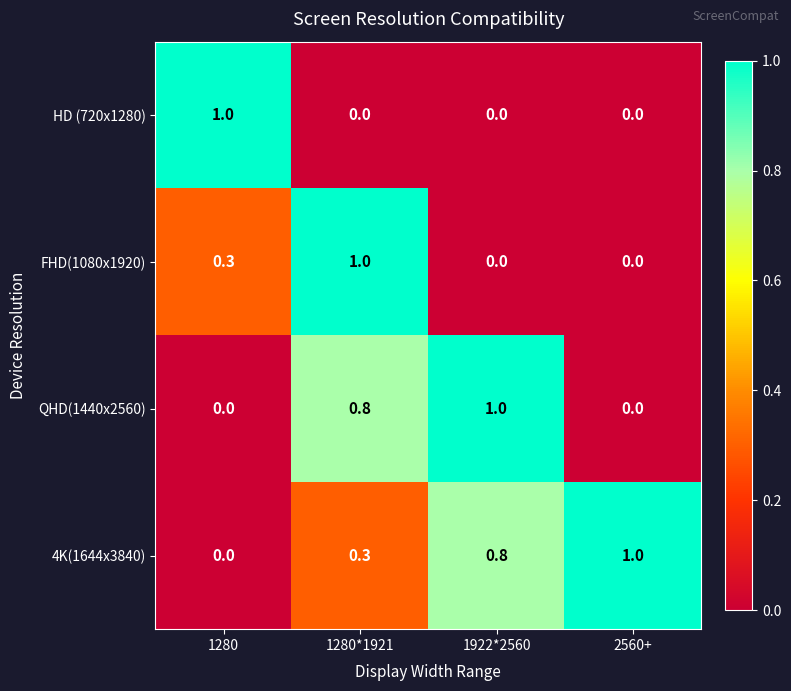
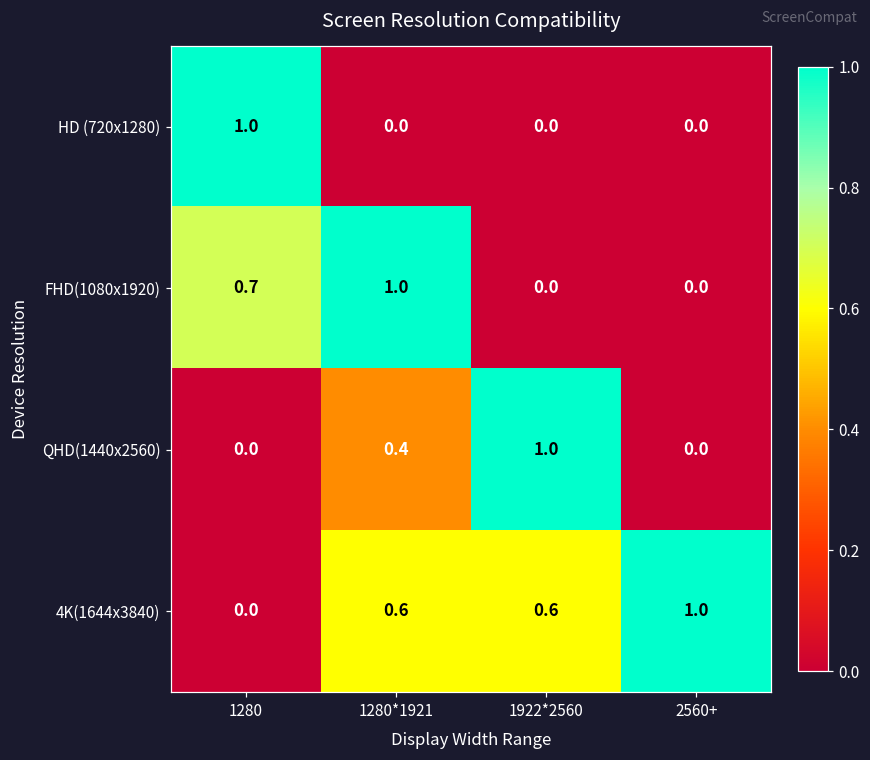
  {
    "HD (720x1280)": {
      "1280": 1.0,
      "1280*1921": 0.0,
      "1922*2560": 0.0,
      "2560+": 0.0
    },
    "FHD(1080x1920)": {
-     "1280": 0.3,
+     "1280": 0.7,
      "1280*1921": 1.0,
      "1922*2560": 0.0,
      "2560+": 0.0
    },
    "QHD(1440x2560)": {
      "1280": 0.0,
-     "1280*1921": 0.8,
+     "1280*1921": 0.4,
      "1922*2560": 1.0,
      "2560+": 0.0
    },
    "4K(1644x3840)": {
      "1280": 0.0,
-     "1280*1921": 0.3,
-     "1922*2560": 0.8,
+     "1280*1921": 0.6,
+     "1922*2560": 0.6,
      "2560+": 1.0
    }
  }
